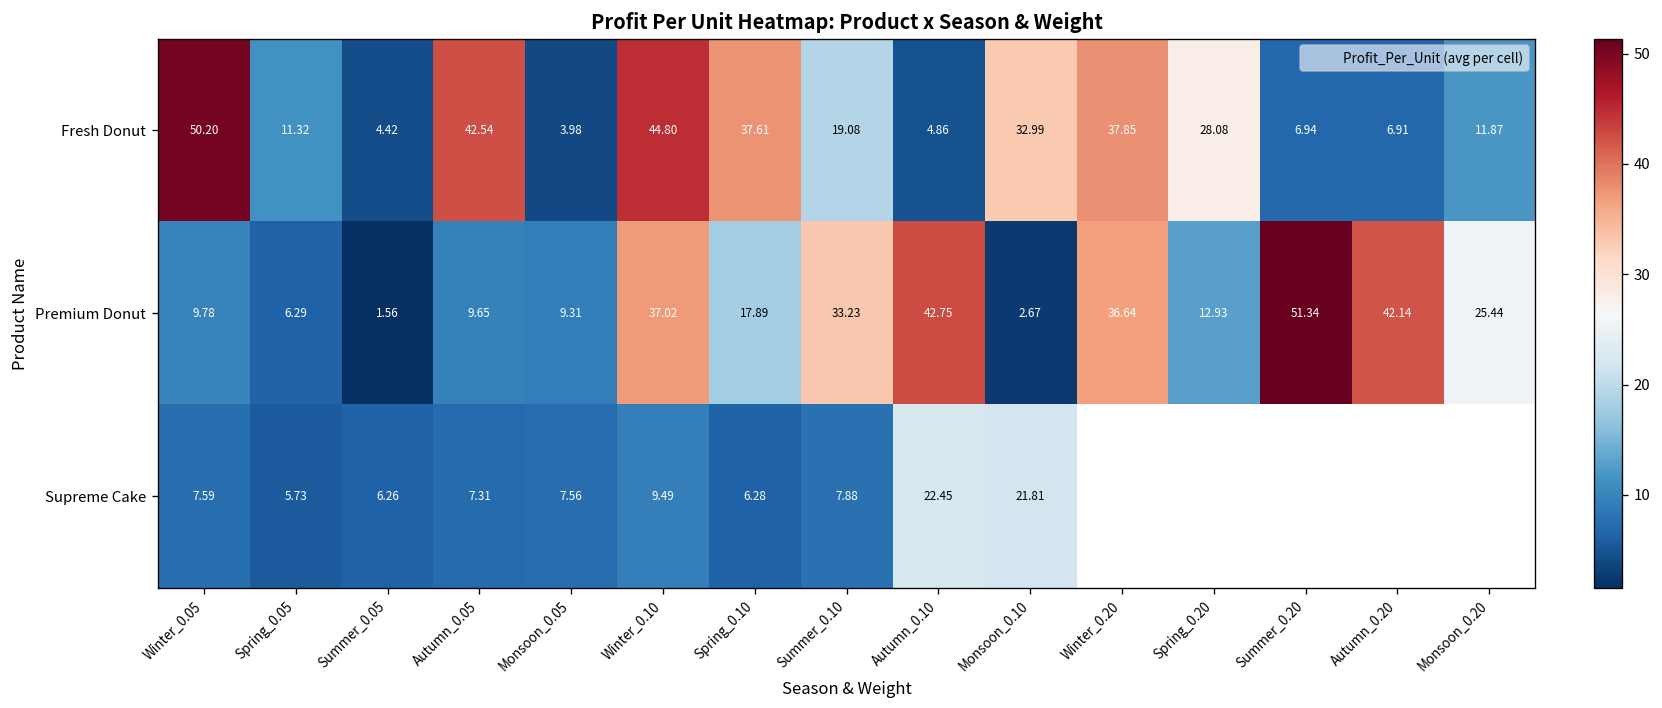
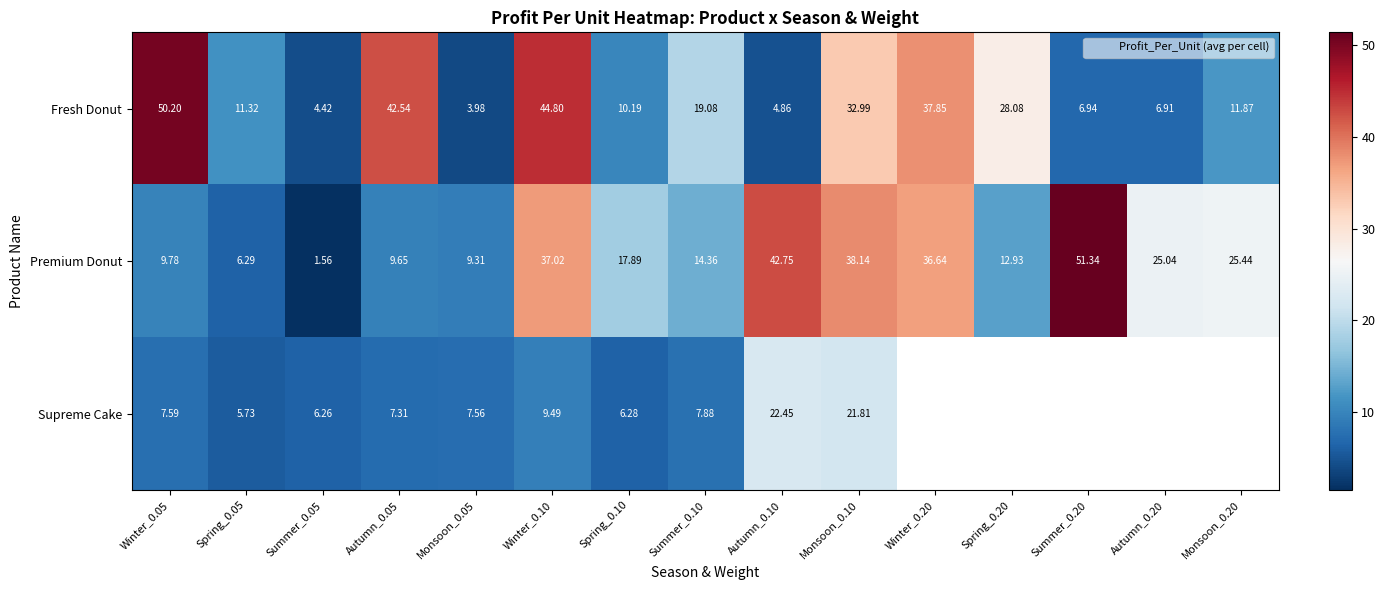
  {
    "Fresh Donut": {
      "Winter_0.05": 50.20,
      "Spring_0.05": 11.32,
      "Summer_0.05": 4.42,
      "Autumn_0.05": 42.54,
      "Monsoon_0.05": 3.98,
      "Winter_0.10": 44.80,
-     "Spring_0.10": 37.61,
+     "Spring_0.10": 10.19,
      "Summer_0.10": 19.08,
      "Autumn_0.10": 4.86,
      "Monsoon_0.10": 32.99,
      "Winter_0.20": 37.85,
      "Spring_0.20": 28.08,
      "Summer_0.20": 6.94,
      "Autumn_0.20": 6.91,
      "Monsoon_0.20": 11.87
    },
    "Premium Donut": {
      "Winter_0.05": 9.78,
      "Spring_0.05": 6.29,
      "Summer_0.05": 1.56,
      "Autumn_0.05": 9.65,
      "Monsoon_0.05": 9.31,
      "Winter_0.10": 37.02,
      "Spring_0.10": 17.89,
-     "Summer_0.10": 33.23,
+     "Summer_0.10": 14.36,
      "Autumn_0.10": 42.75,
-     "Monsoon_0.10": 2.67,
+     "Monsoon_0.10": 38.14,
      "Winter_0.20": 36.64,
      "Spring_0.20": 12.93,
      "Summer_0.20": 51.34,
-     "Autumn_0.20": 42.14,
+     "Autumn_0.20": 25.04,
      "Monsoon_0.20": 25.44
    },
    "Supreme Cake": {
      "Winter_0.05": 7.59,
      "Spring_0.05": 5.73,
      "Summer_0.05": 6.26,
      "Autumn_0.05": 7.31,
      "Monsoon_0.05": 7.56,
      "Winter_0.10": 9.49,
      "Spring_0.10": 6.28,
      "Summer_0.10": 7.88,
      "Autumn_0.10": 22.45,
      "Monsoon_0.10": 21.81
    }
  }
